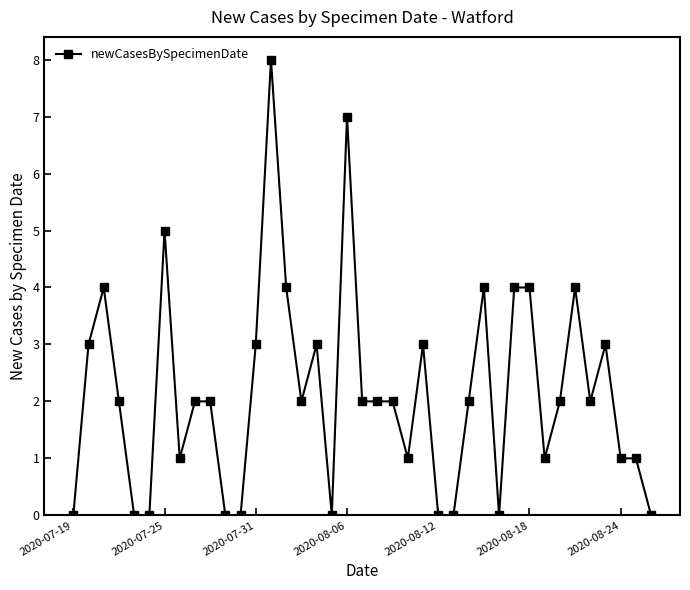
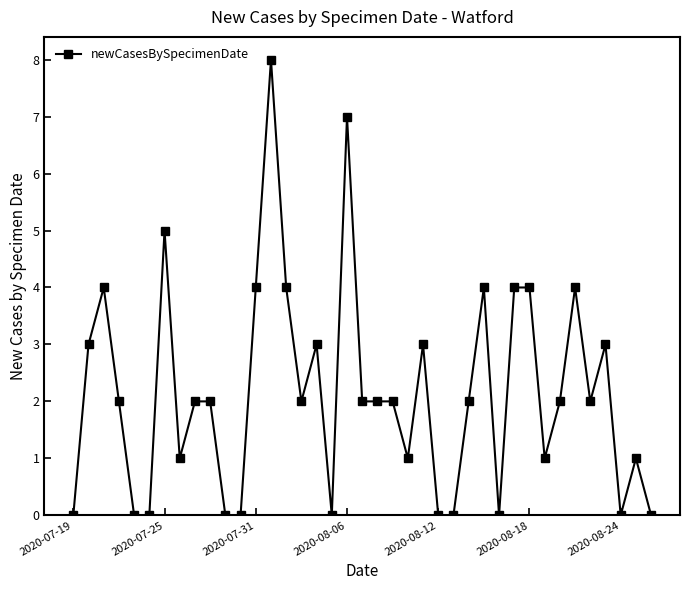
  {
    "2020-07-19": 0,
    "2020-07-25": 5,
-   "2020-07-31": 3,
+   "2020-07-31": 4,
    "2020-08-06": 7,
    "2020-08-12": 0,
    "2020-08-18": 4,
-   "2020-08-24": 1
+   "2020-08-24": 0
  }
